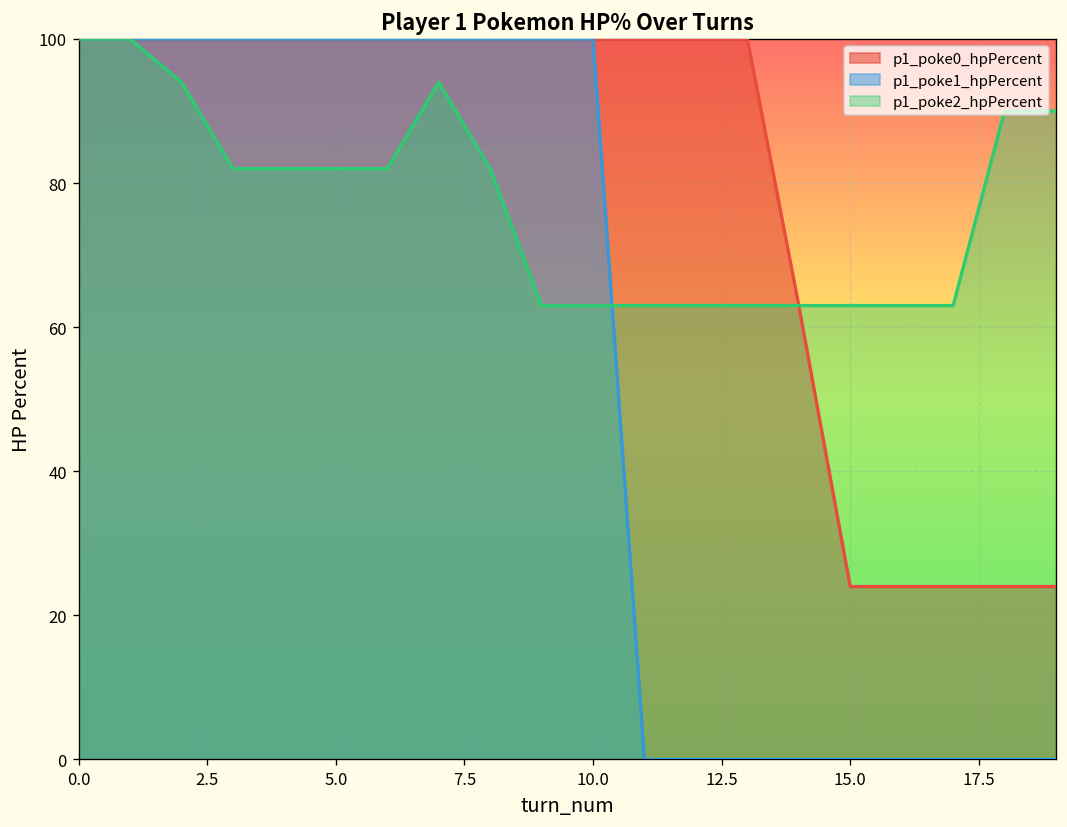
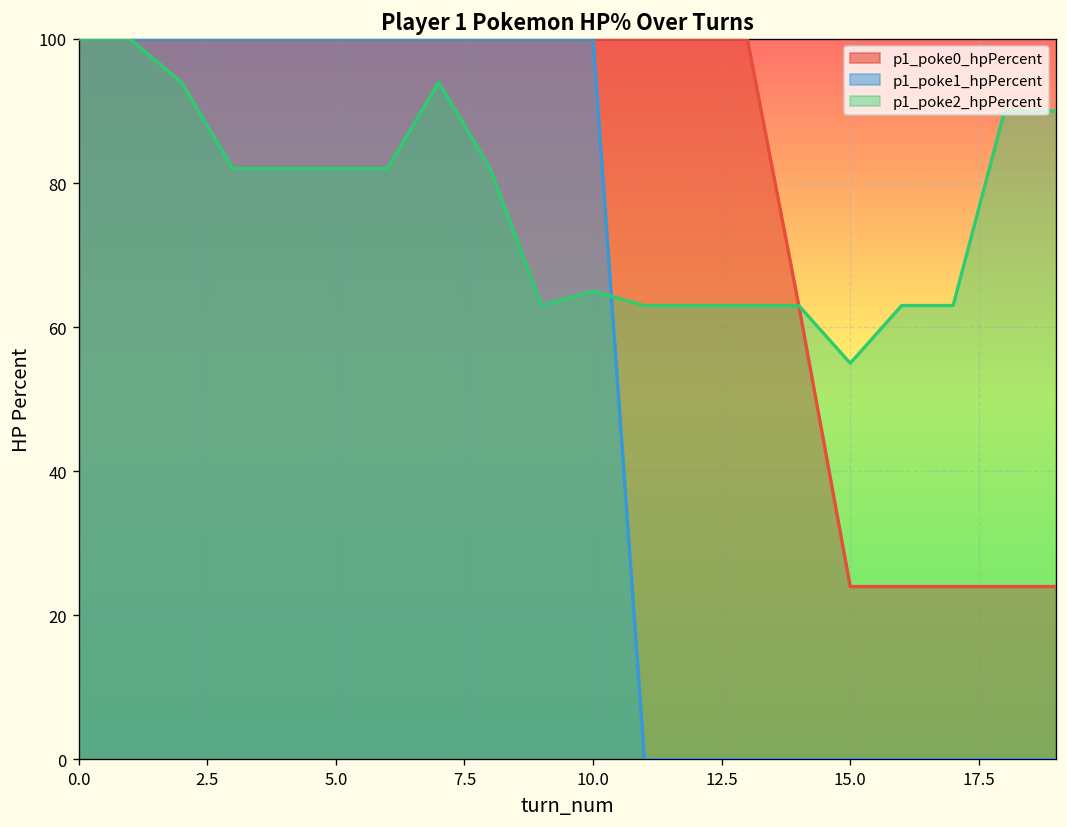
  {
    "p1_poke0_hpPercent": {
      "15.0": 24
    },
    "p1_poke1_hpPercent": {
      "15.0": 0
    },
    "p1_poke2_hpPercent": {
      "5.0": 82,
-     "10.0": 63,
-     "15.0": 63
+     "10.0": 65,
+     "15.0": 55
    }
  }
